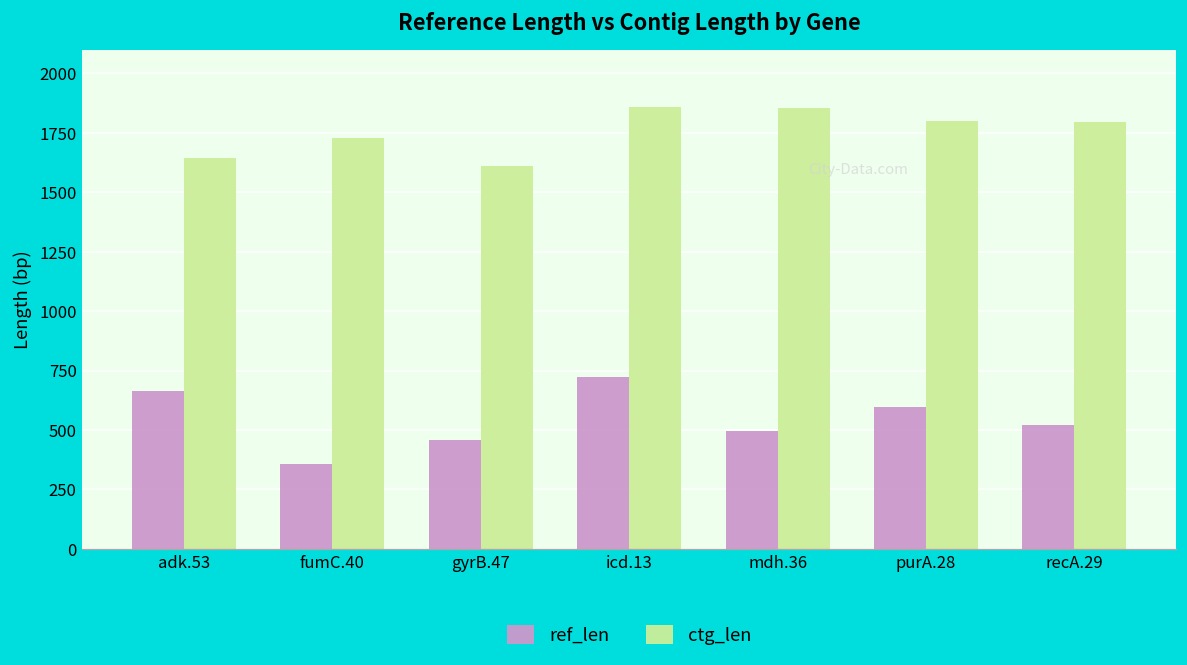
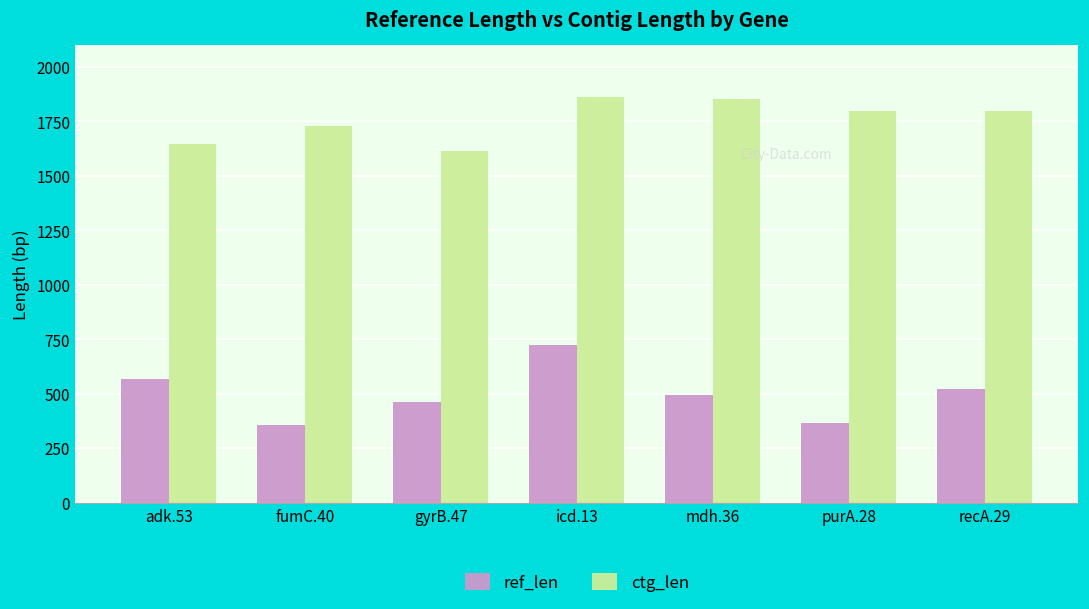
  {
    "ref_len": {
-     "adk.53": 660,
+     "adk.53": 570,
      "fumC.40": 360,
      "gyrB.47": 460,
      "icd.13": 720,
      "mdh.36": 490,
-     "purA.28": 600,
+     "purA.28": 370,
      "recA.29": 520
    },
    "ctg_len": {
      "adk.53": 1650,
      "fumC.40": 1730,
      "gyrB.47": 1610,
      "icd.13": 1860,
      "mdh.36": 1850,
      "purA.28": 1800,
      "recA.29": 1800
    }
  }
